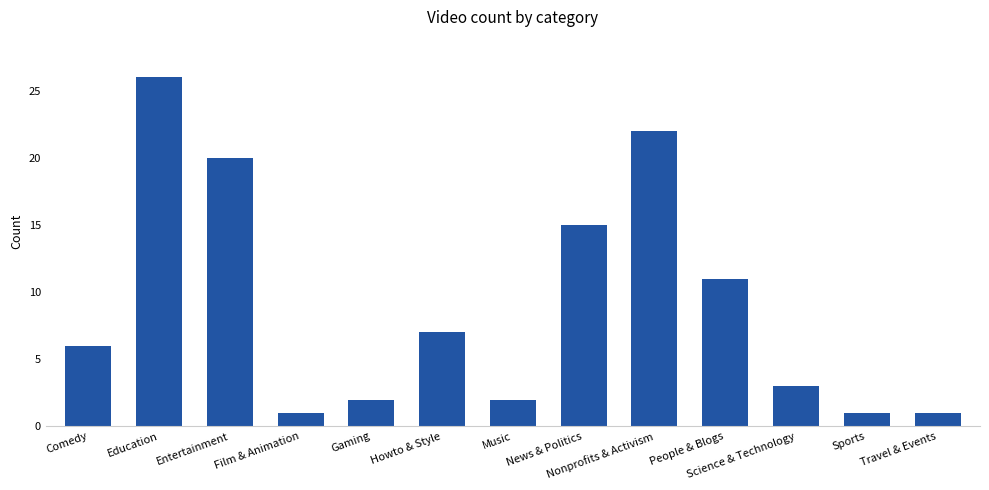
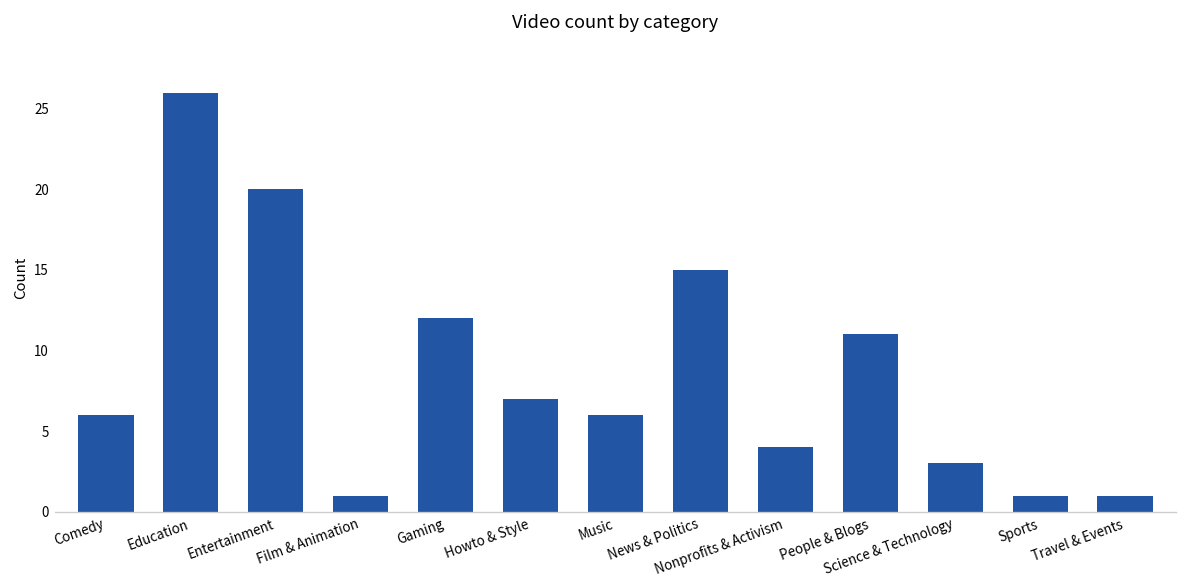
  {
    "Comedy": 6,
    "Education": 26,
    "Entertainment": 20,
    "Film & Animation": 1,
-   "Gaming": 2,
+   "Gaming": 12,
    "Howto & Style": 7,
-   "Music": 2,
+   "Music": 6,
    "News & Politics": 15,
-   "Nonprofits & Activism": 22,
+   "Nonprofits & Activism": 4,
    "People & Blogs": 11,
    "Science & Technology": 3,
    "Sports": 1,
    "Travel & Events": 1
  }
